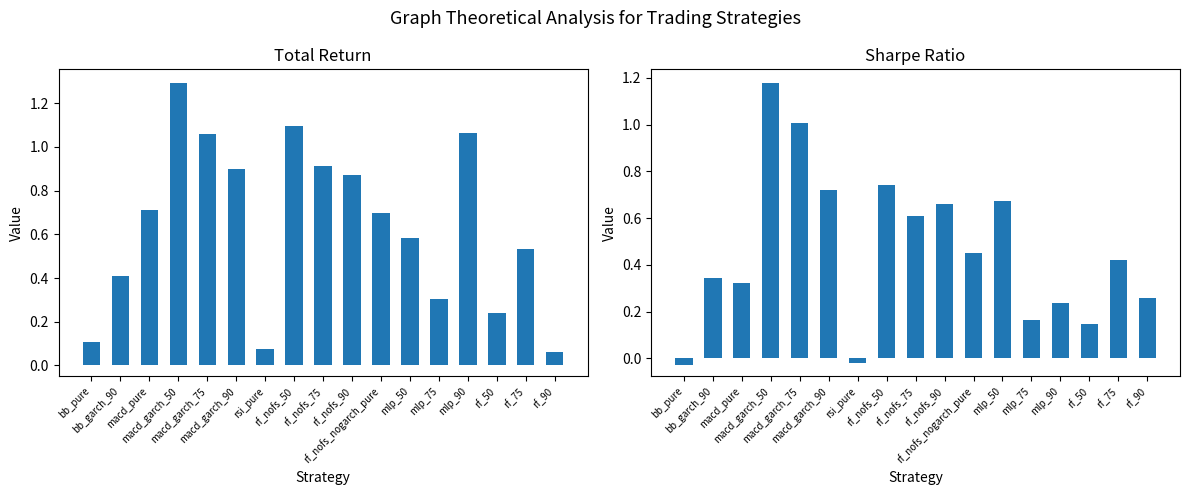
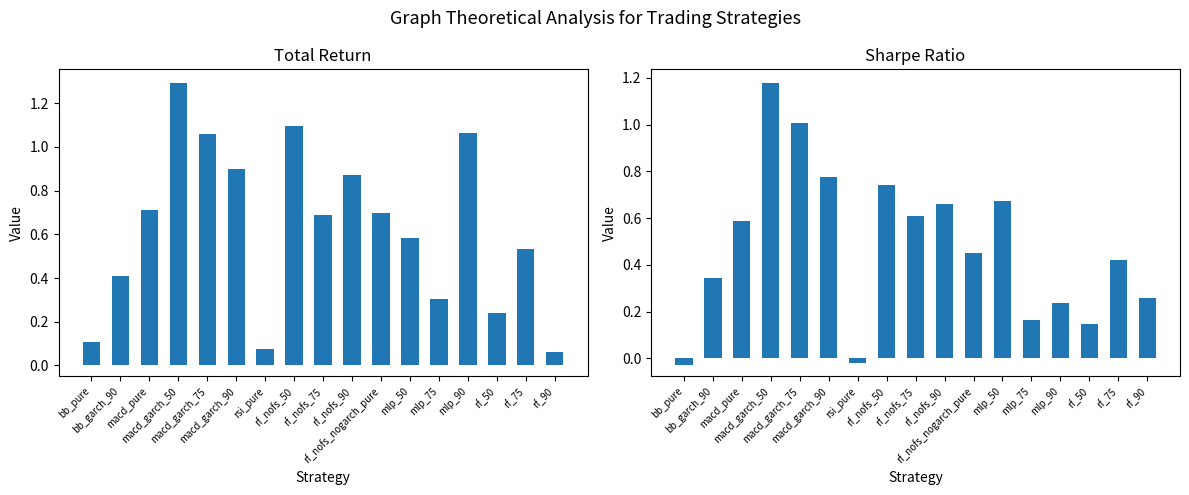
  {
    "Total Return": {
      "bb_pure": 0.11,
      "bb_garch_90": 0.41,
      "macd_pure": 0.71,
      "macd_garch_50": 1.29,
      "macd_garch_75": 1.06,
      "macd_garch_90": 0.90,
      "rsi_pure": 0.08,
      "rf_nofs_50": 1.09,
-     "rf_nofs_75": 0.91,
+     "rf_nofs_75": 0.69,
      "rf_nofs_90": 0.87,
      "rf_nofs_nogarch_pure": 0.70,
      "mlp_50": 0.59,
      "mlp_75": 0.30,
      "mlp_90": 1.06,
      "rf_50": 0.24,
      "rf_75": 0.53,
      "rf_90": 0.06
    },
    "Sharpe Ratio": {
      "bb_pure": -0.03,
      "bb_garch_90": 0.35,
-     "macd_pure": 0.32,
+     "macd_pure": 0.59,
      "macd_garch_50": 1.18,
      "macd_garch_75": 1.01,
-     "macd_garch_90": 0.72,
+     "macd_garch_90": 0.77,
      "rsi_pure": -0.02,
      "rf_nofs_50": 0.74,
      "rf_nofs_75": 0.61,
      "rf_nofs_90": 0.66,
      "rf_nofs_nogarch_pure": 0.45,
      "mlp_50": 0.67,
      "mlp_75": 0.16,
      "mlp_90": 0.24,
      "rf_50": 0.15,
      "rf_75": 0.42,
      "rf_90": 0.26
    }
  }
